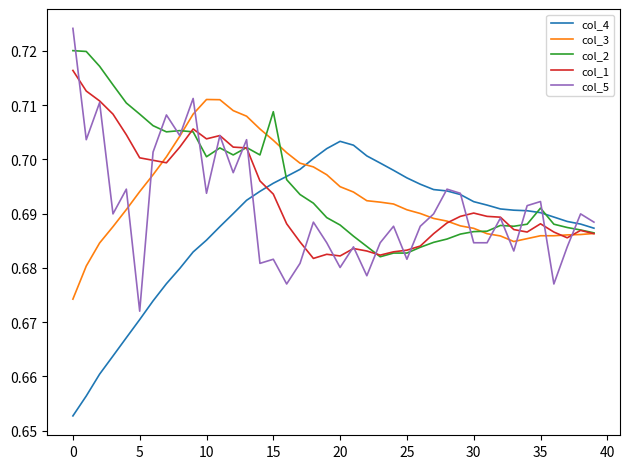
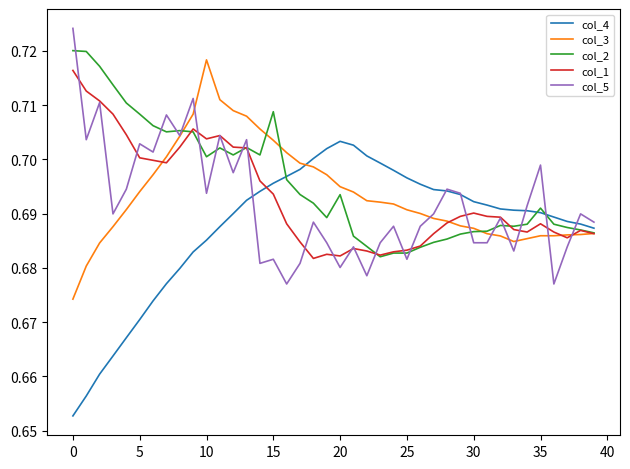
  {
    "col_4": {
      "0": 0.653,
      "5": 0.670,
      "10": 0.685,
      "15": 0.696,
      "20": 0.703,
      "25": 0.697,
      "30": 0.692,
      "35": 0.690
    },
    "col_3": {
      "0": 0.674,
      "5": 0.694,
-     "10": 0.711,
+     "10": 0.718,
      "15": 0.704,
      "20": 0.695,
      "25": 0.691,
      "30": 0.687,
      "35": 0.686
    },
    "col_2": {
      "0": 0.720,
      "5": 0.708,
      "10": 0.701,
      "15": 0.709,
-     "20": 0.688,
+     "20": 0.694,
      "25": 0.683,
      "30": 0.687,
      "35": 0.691
    },
    "col_1": {
      "0": 0.716,
      "5": 0.700,
      "10": 0.704,
      "15": 0.694,
      "20": 0.682,
      "25": 0.683,
      "30": 0.690,
      "35": 0.688
    },
    "col_5": {
      "0": 0.724,
-     "5": 0.672,
+     "5": 0.703,
      "10": 0.694,
      "15": 0.682,
      "20": 0.680,
      "25": 0.682,
      "30": 0.685,
-     "35": 0.692
+     "35": 0.699
    }
  }
